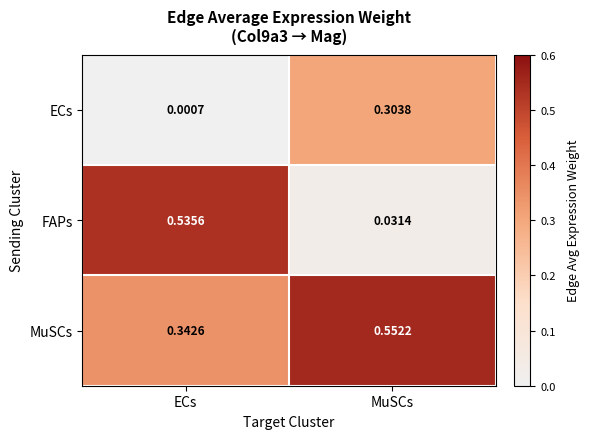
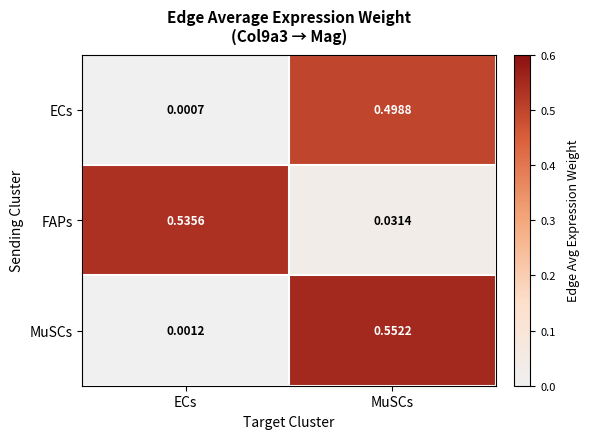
  {
    "ECs": {
      "ECs": 0.0007,
-     "MuSCs": 0.3038
+     "MuSCs": 0.4988
    },
    "FAPs": {
      "ECs": 0.5356,
      "MuSCs": 0.0314
    },
    "MuSCs": {
-     "ECs": 0.3426,
+     "ECs": 0.0012,
      "MuSCs": 0.5522
    }
  }
